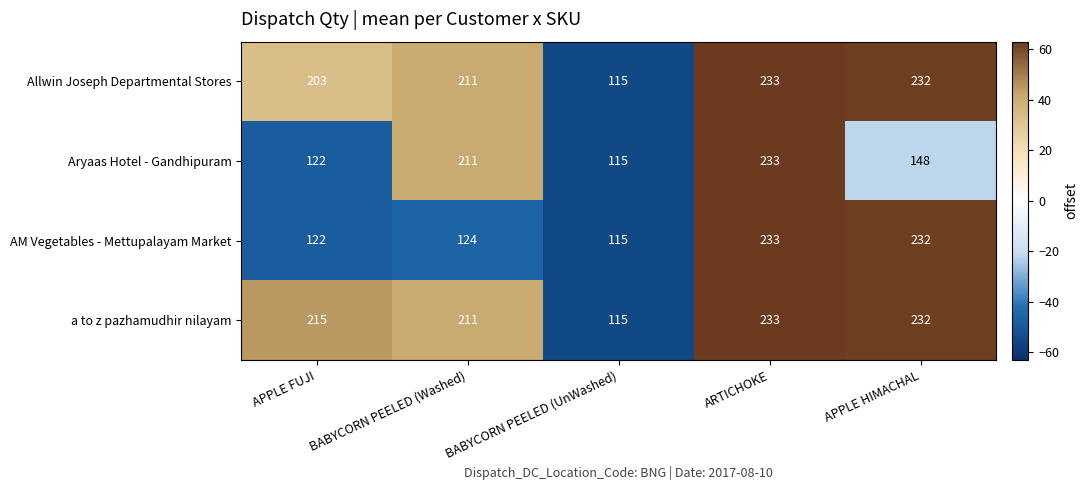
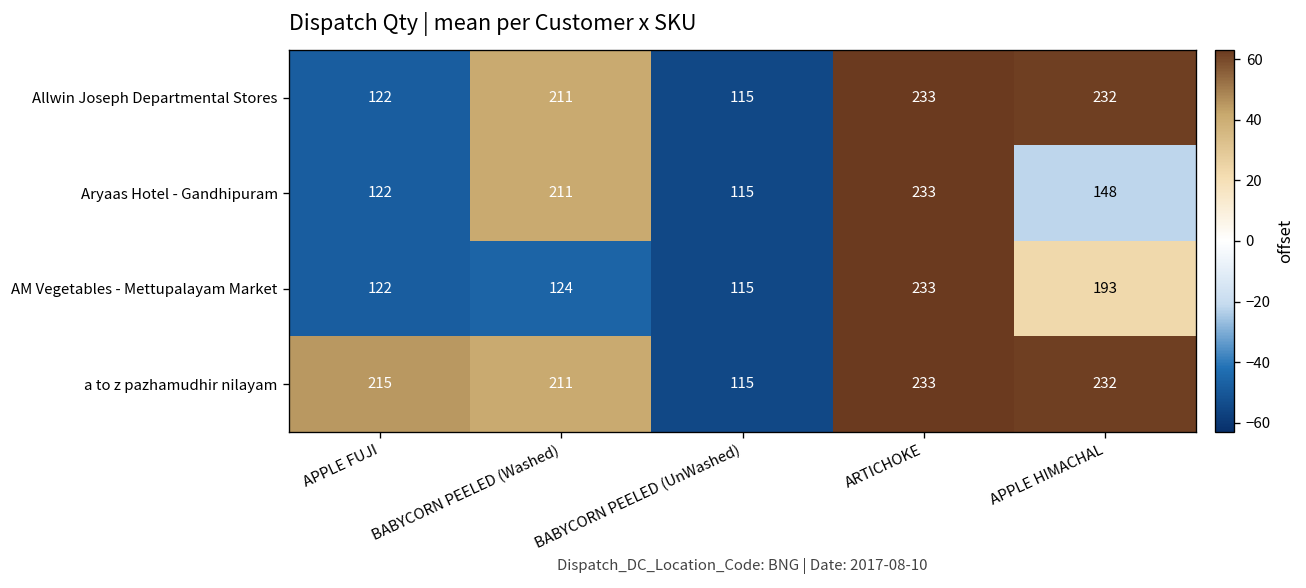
  {
    "Allwin Joseph Departmental Stores": {
-     "APPLE FUJI": 203,
+     "APPLE FUJI": 122,
      "BABYCORN PEELED (Washed)": 211,
      "BABYCORN PEELED (UnWashed)": 115,
      "ARTICHOKE": 233,
      "APPLE HIMACHAL": 232
    },
    "Aryaas Hotel - Gandhipuram": {
      "APPLE FUJI": 122,
      "BABYCORN PEELED (Washed)": 211,
      "BABYCORN PEELED (UnWashed)": 115,
      "ARTICHOKE": 233,
      "APPLE HIMACHAL": 148
    },
    "AM Vegetables - Mettupalayam Market": {
      "APPLE FUJI": 122,
      "BABYCORN PEELED (Washed)": 124,
      "BABYCORN PEELED (UnWashed)": 115,
      "ARTICHOKE": 233,
-     "APPLE HIMACHAL": 232
+     "APPLE HIMACHAL": 193
    },
    "a to z pazhamudhir nilayam": {
      "APPLE FUJI": 215,
      "BABYCORN PEELED (Washed)": 211,
      "BABYCORN PEELED (UnWashed)": 115,
      "ARTICHOKE": 233,
      "APPLE HIMACHAL": 232
    }
  }
